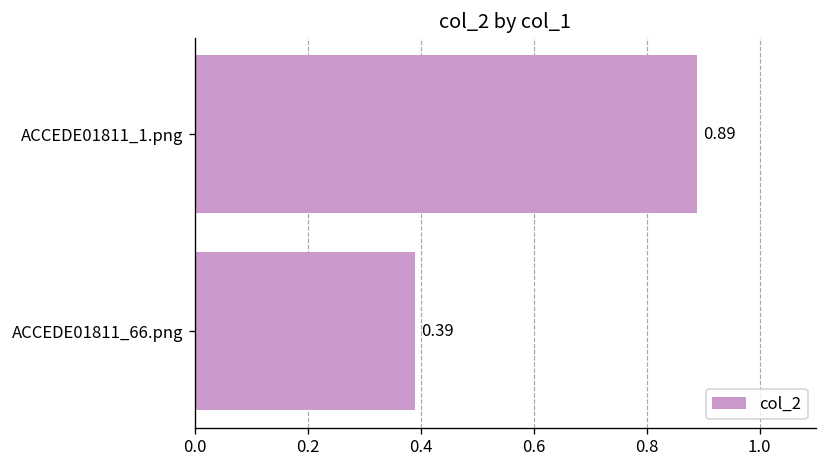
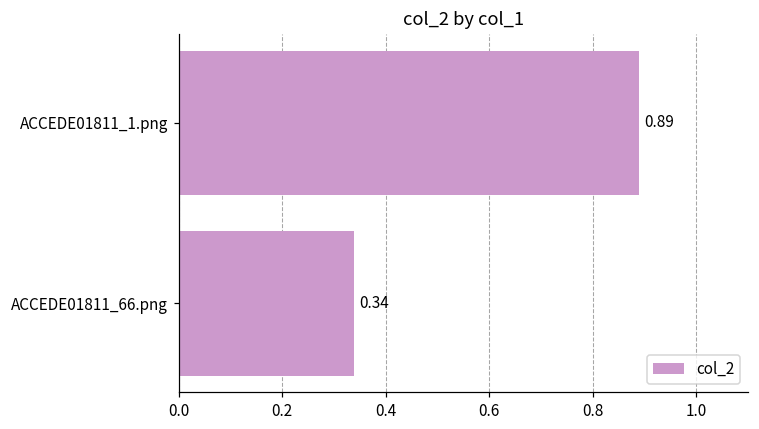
  {
    "ACCEDE01811_1.png": 0.89,
-   "ACCEDE01811_66.png": 0.39
+   "ACCEDE01811_66.png": 0.34
  }
